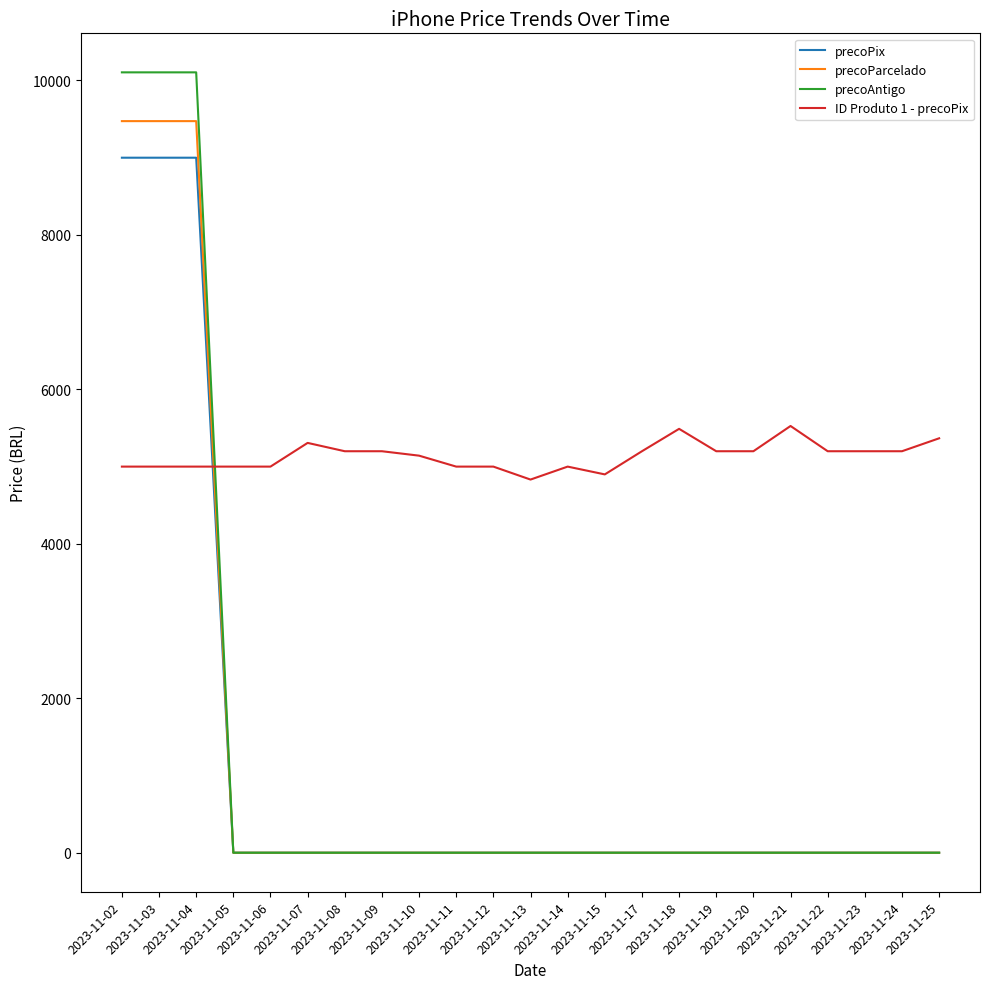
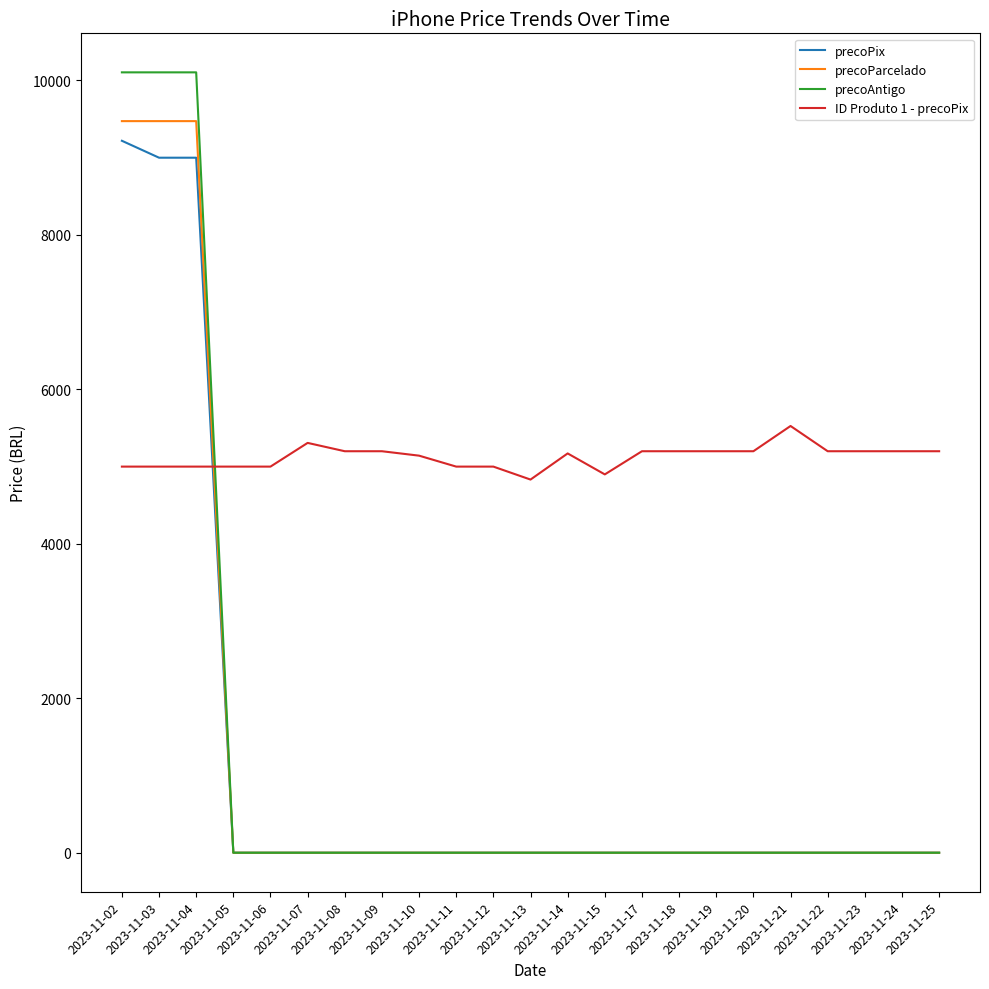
  {
    "precoPix": {
-     "2023-11-02": 9000,
+     "2023-11-02": 9200,
      "2023-11-03": 9000,
      "2023-11-04": 9000
    },
    "precoParcelado": {
      "2023-11-02": 9500,
      "2023-11-03": 9500,
      "2023-11-04": 9500
    },
    "precoAntigo": {
      "2023-11-02": 10100,
      "2023-11-03": 10100,
      "2023-11-04": 10100
    },
    "ID Produto 1 - precoPix": {
      "2023-11-02": 5000,
      "2023-11-03": 5000,
      "2023-11-04": 5000,
      "2023-11-05": 5000,
      "2023-11-06": 5000,
      "2023-11-07": 5300,
      "2023-11-08": 5200,
      "2023-11-09": 5200,
      "2023-11-10": 5100,
      "2023-11-11": 5000,
      "2023-11-12": 5000,
      "2023-11-13": 4800,
-     "2023-11-14": 5000,
+     "2023-11-14": 5200,
      "2023-11-15": 4900,
      "2023-11-17": 5200,
-     "2023-11-18": 5500,
+     "2023-11-18": 5200,
      "2023-11-19": 5200,
      "2023-11-20": 5200,
      "2023-11-21": 5500,
      "2023-11-22": 5200,
      "2023-11-23": 5200,
      "2023-11-24": 5200,
-     "2023-11-25": 5400
+     "2023-11-25": 5200
    }
  }
